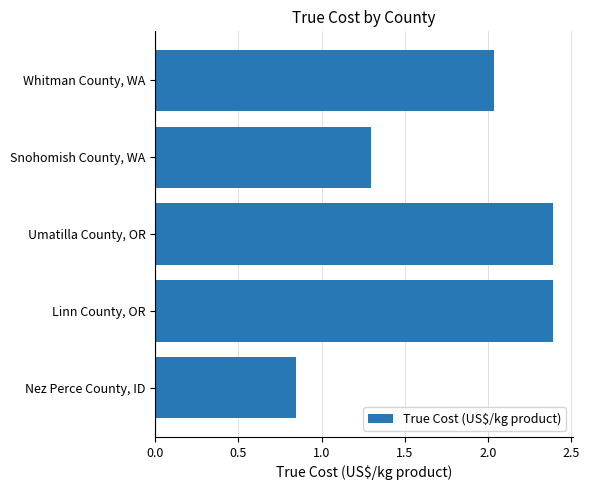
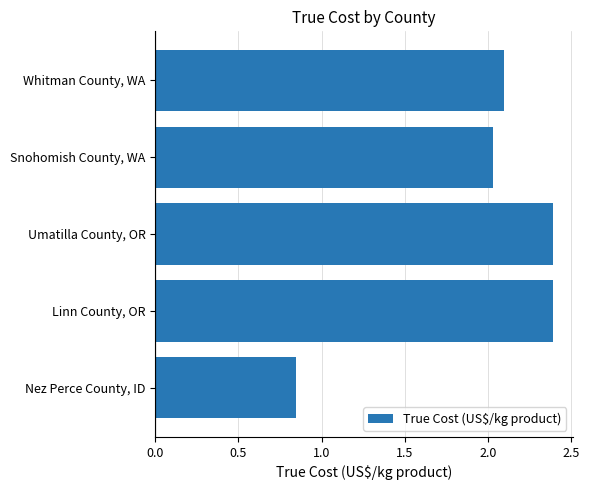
  {
-   "Whitman County, WA": 2.03,
-   "Snohomish County, WA": 1.30,
+   "Whitman County, WA": 2.09,
+   "Snohomish County, WA": 2.03,
    "Umatilla County, OR": 2.39,
    "Linn County, OR": 2.39,
    "Nez Perce County, ID": 0.85
  }
